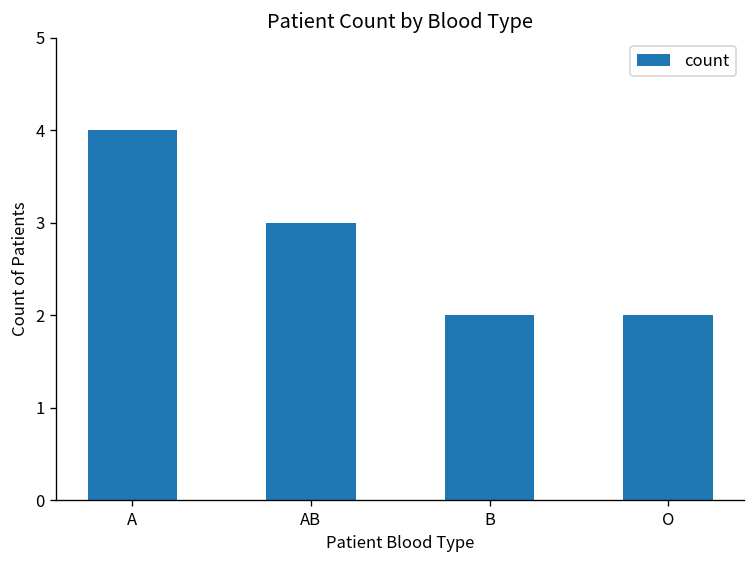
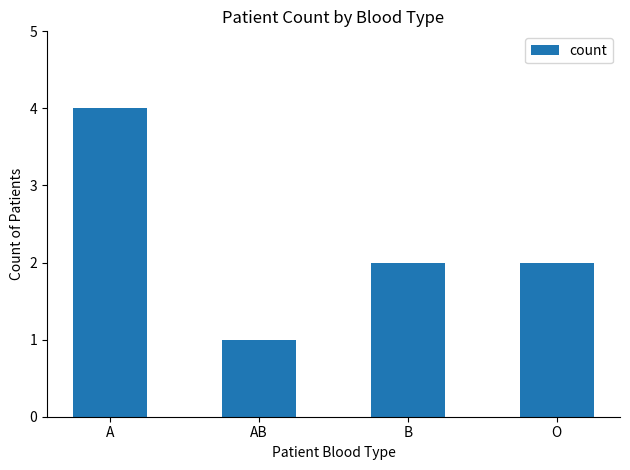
  {
    "A": 4,
-   "AB": 3,
+   "AB": 1,
    "B": 2,
    "O": 2
  }
